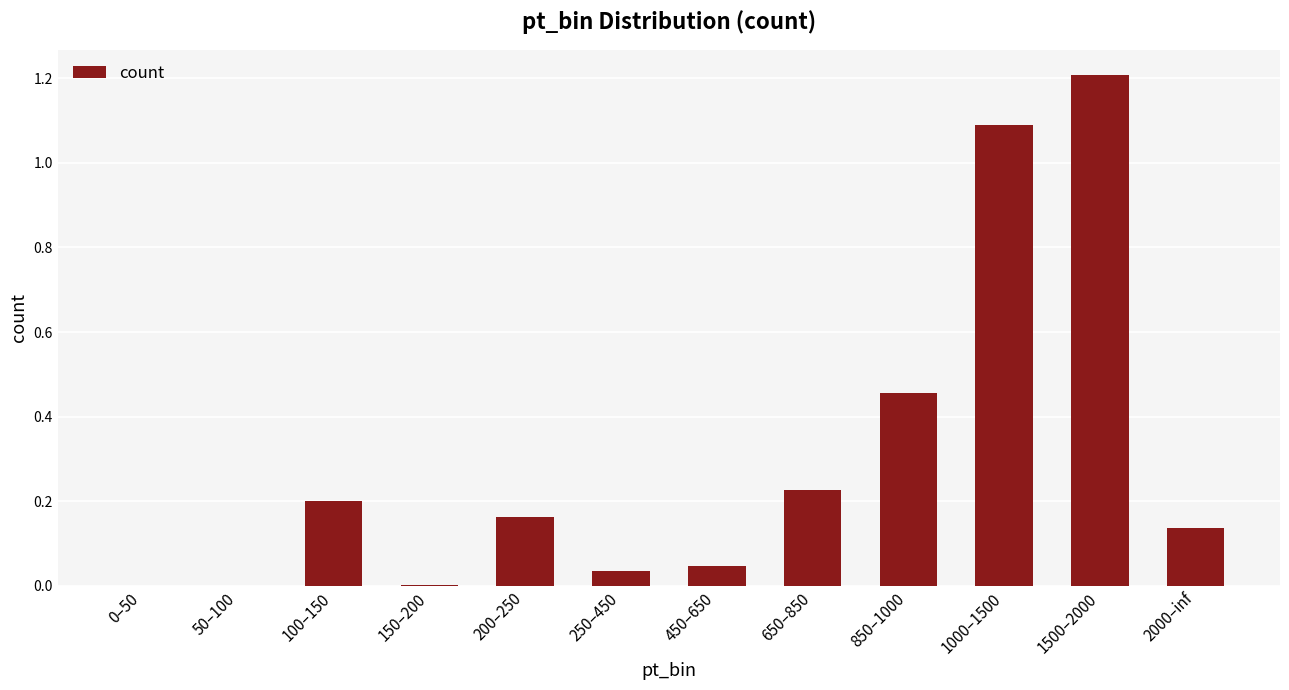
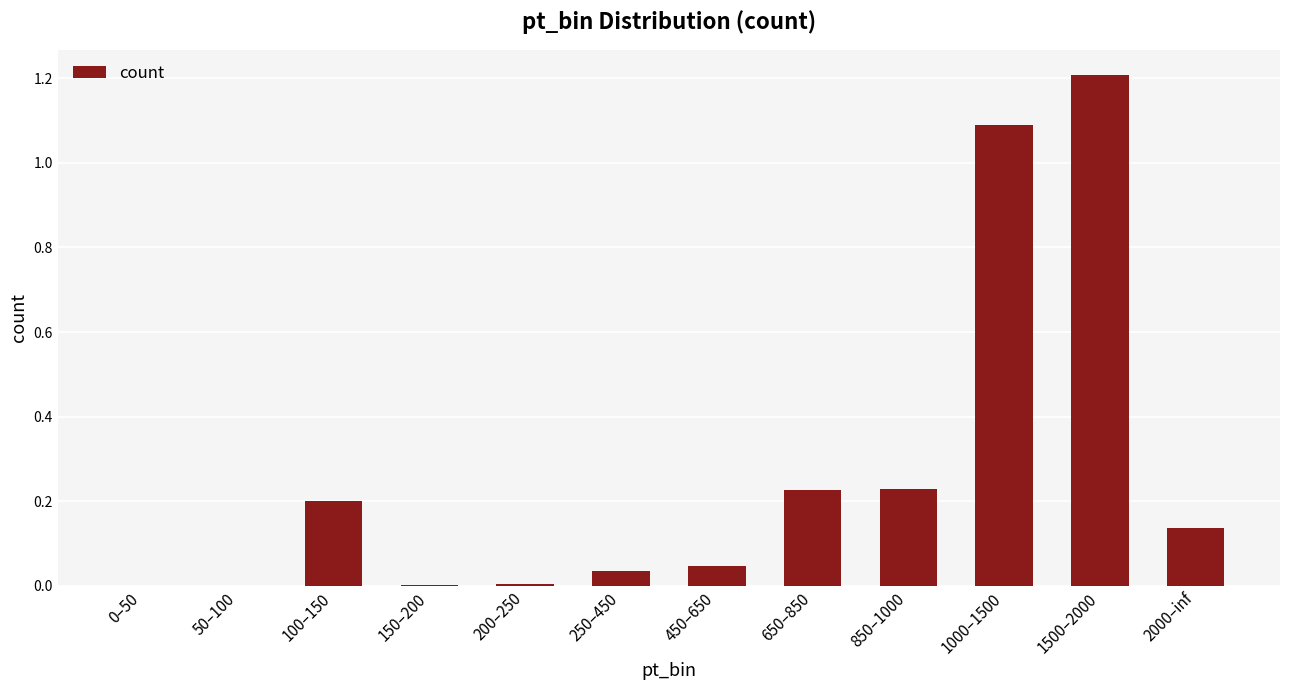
  {
    "0–50": 0.00,
    "50–100": 0.00,
    "100–150": 0.20,
-   "200–250": 0.16,
+   "200–250": 0.00,
    "250–450": 0.04,
    "450–650": 0.05,
    "650–850": 0.23,
-   "850–1000": 0.46,
+   "850–1000": 0.23,
    "1000–1500": 1.09,
    "1500–2000": 1.21,
    "2000–inf": 0.14
  }
